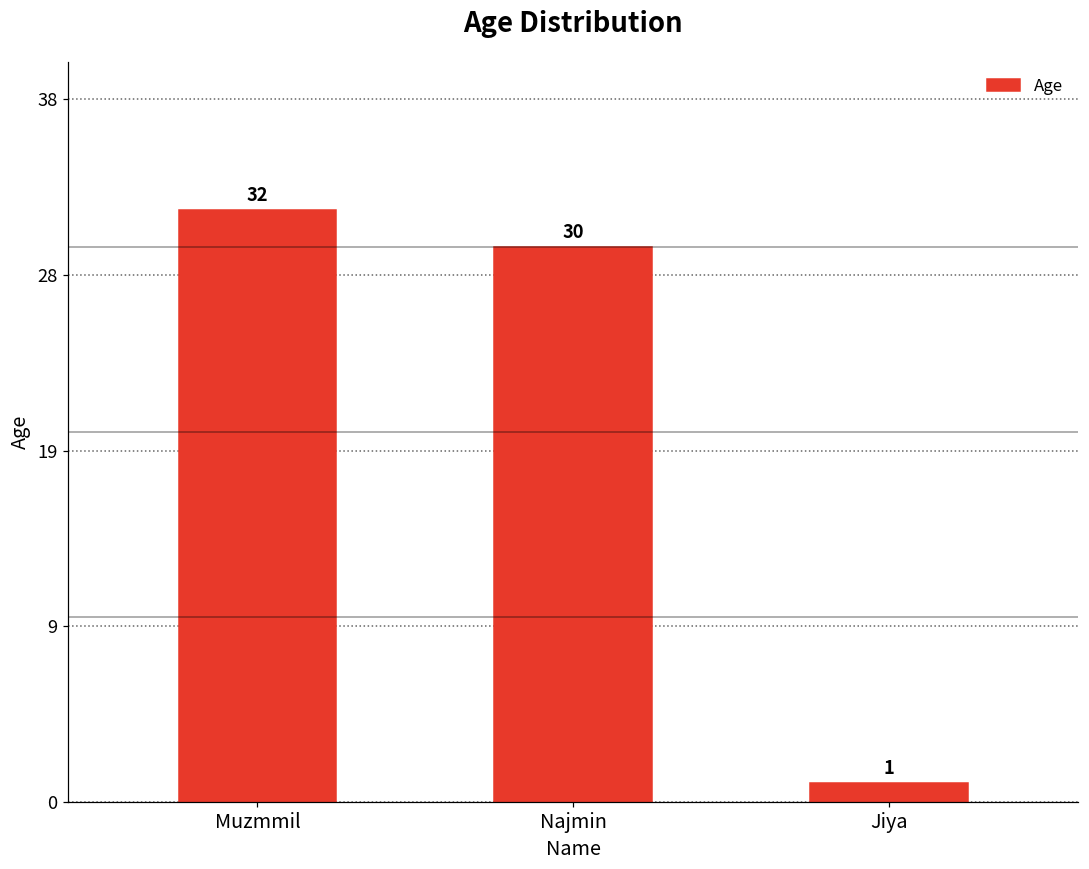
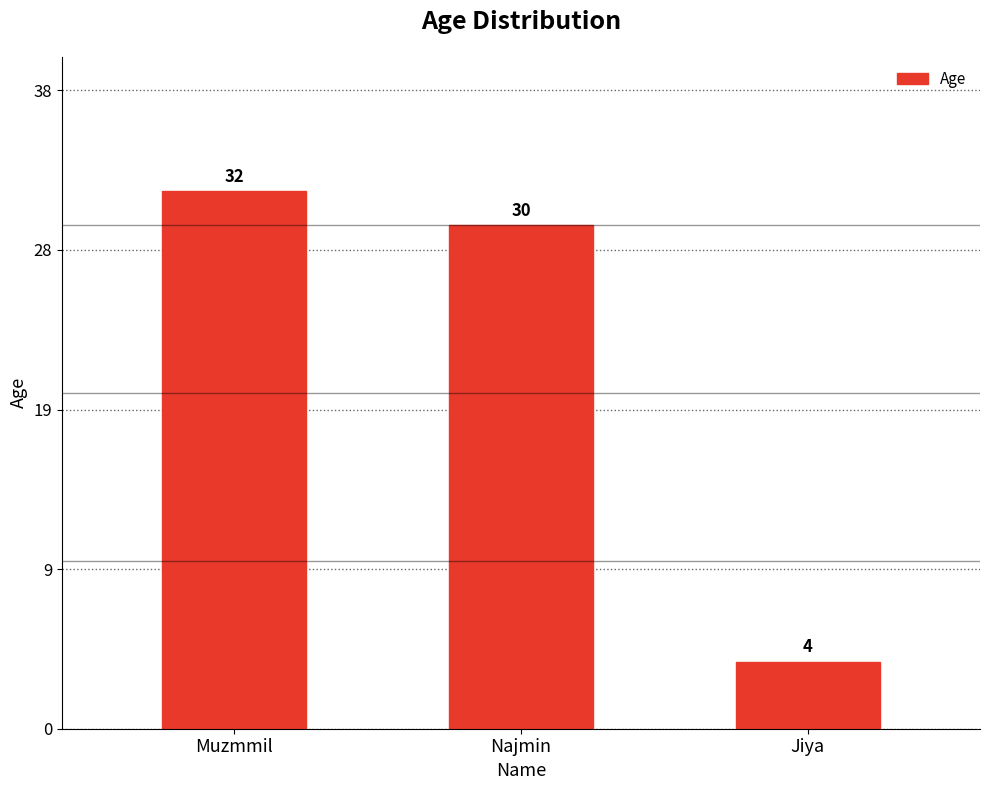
  {
    "Muzmmil": 32,
    "Najmin": 30,
-   "Jiya": 1
+   "Jiya": 4
  }
